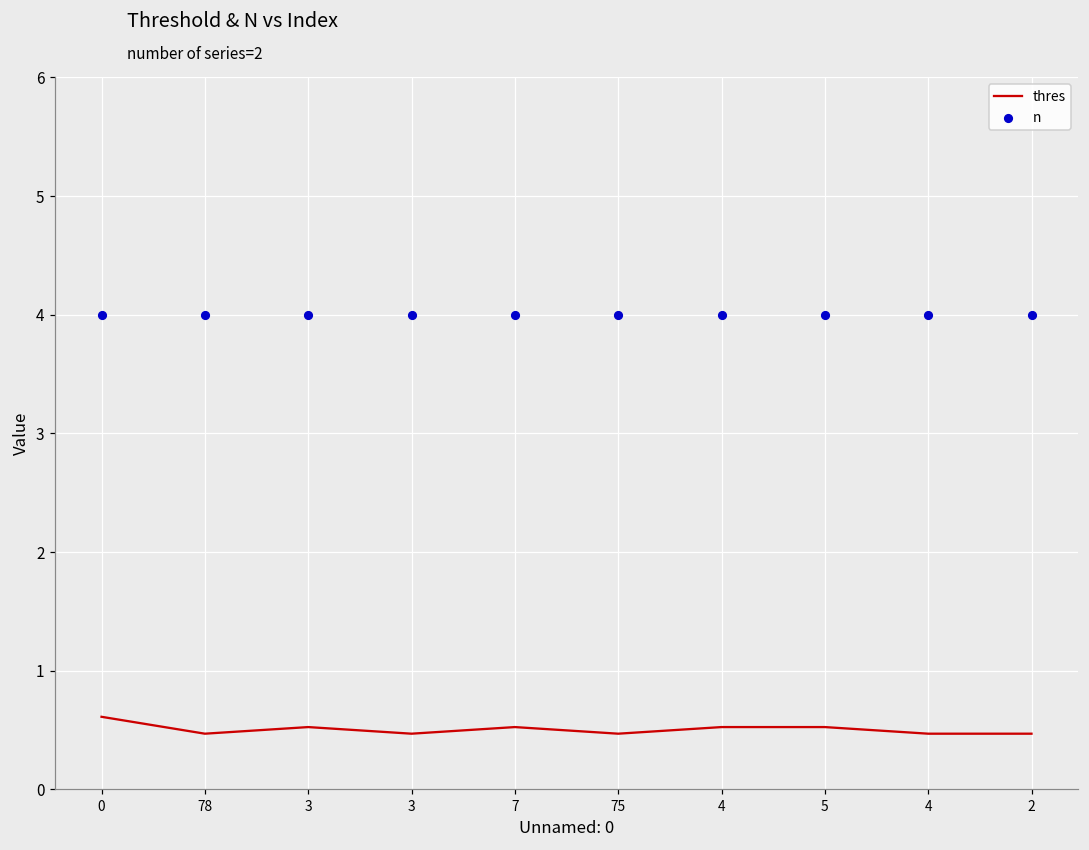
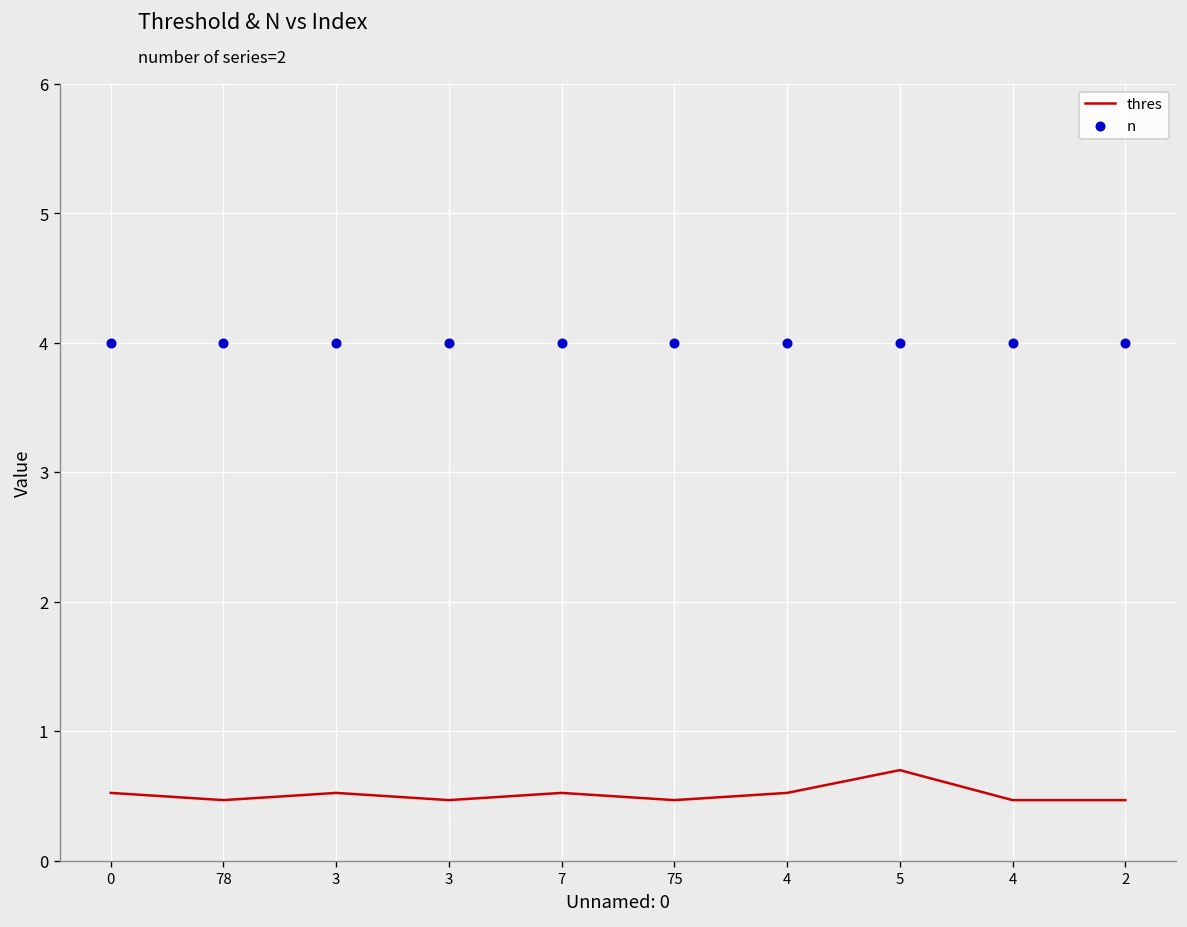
  {
    "thres": {
-     "0": 0.61,
+     "0": 0.52,
      "78": 0.47,
      "7": 0.52,
      "75": 0.47,
-     "5": 0.52,
+     "5": 0.70,
      "2": 0.47
    }
  }
